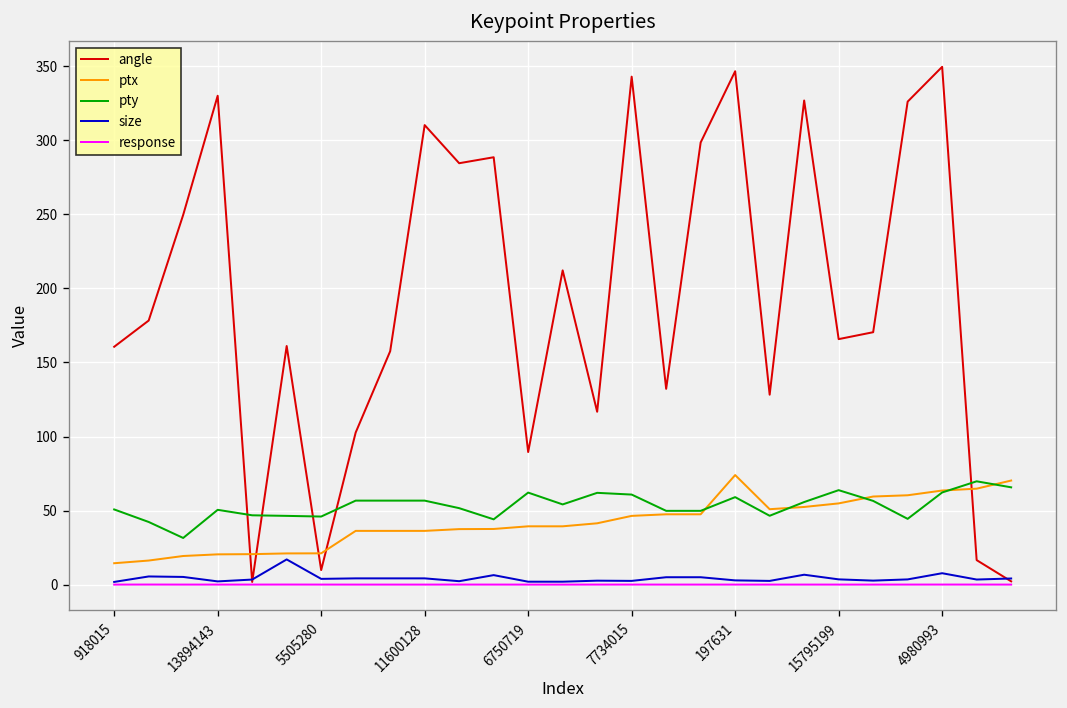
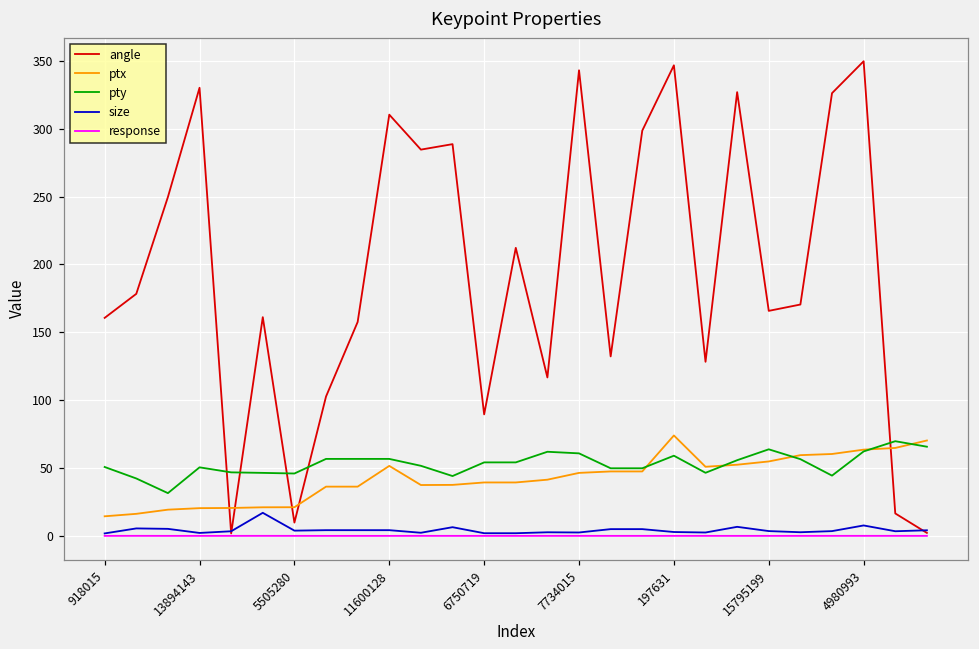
  {
    "angle": {
      "918015": 161,
      "13894143": 330,
      "5505280": 10,
      "11600128": 310,
      "6750719": 90,
      "7734015": 343,
      "197631": 347,
      "15795199": 166,
      "4980993": 350
    },
    "ptx": {
      "918015": 14,
      "13894143": 20,
      "5505280": 21,
-     "11600128": 36,
+     "11600128": 52,
      "6750719": 39,
      "7734015": 46,
      "197631": 74,
      "15795199": 55
    },
    "pty": {
      "918015": 51,
      "13894143": 51,
      "5505280": 46,
      "11600128": 57,
-     "6750719": 62,
+     "6750719": 54,
      "7734015": 61,
      "197631": 59,
      "15795199": 64
    },
    "size": {
      "13894143": 2,
      "5505280": 4,
      "11600128": 4,
      "7734015": 3,
      "197631": 3,
      "15795199": 4,
      "4980993": 8
    },
    "response": {
      "13894143": 0,
      "5505280": 0,
      "11600128": 0,
      "7734015": 0,
      "197631": 0,
      "15795199": 0,
      "4980993": 0
    }
  }
